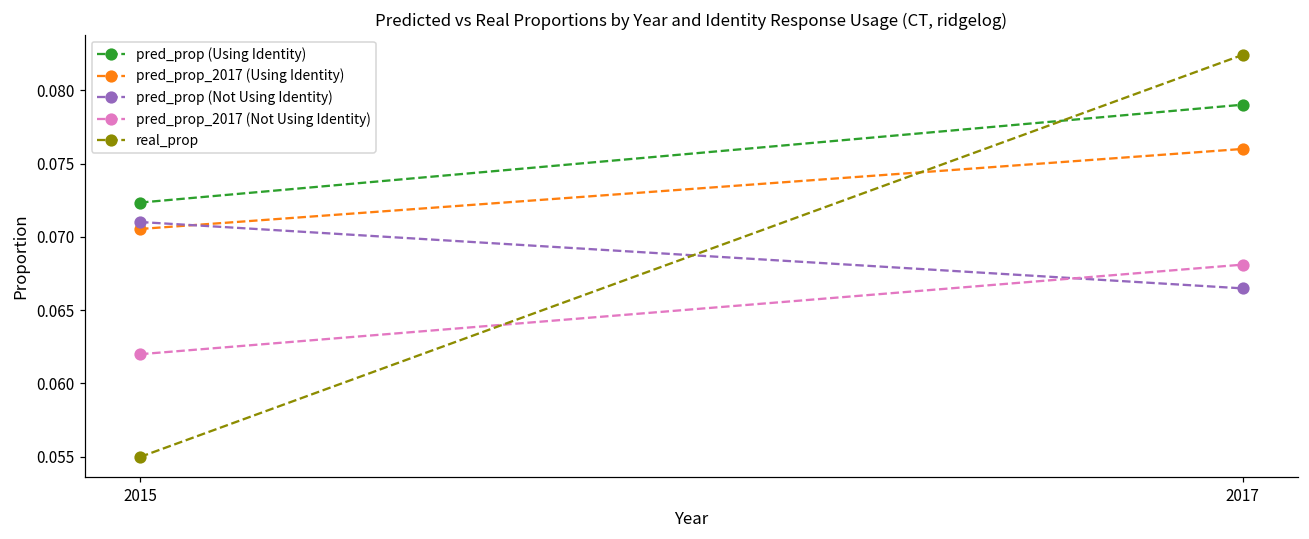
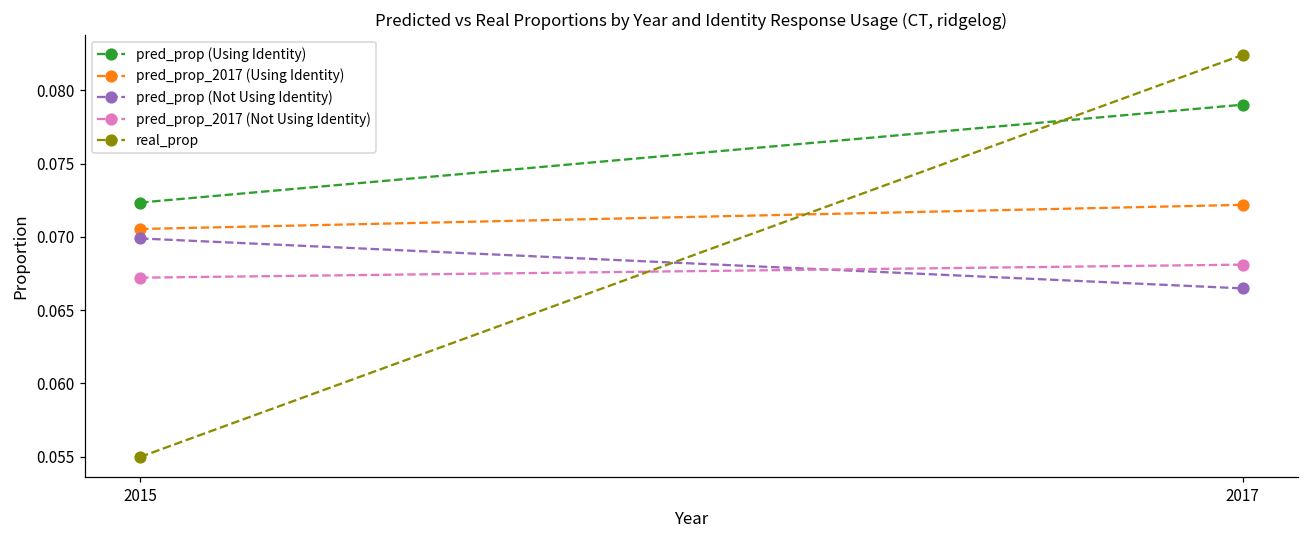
  {
    "pred_prop (Using Identity)": {
      "2015": 0.0723,
      "2017": 0.0790
    },
    "pred_prop_2017 (Using Identity)": {
      "2015": 0.0705,
-     "2017": 0.0760
+     "2017": 0.0722
    },
    "pred_prop (Not Using Identity)": {
-     "2015": 0.0710,
+     "2015": 0.0699,
      "2017": 0.0665
    },
    "pred_prop_2017 (Not Using Identity)": {
-     "2015": 0.0620,
+     "2015": 0.0672,
      "2017": 0.0681
    },
    "real_prop": {
      "2015": 0.0550,
      "2017": 0.0824
    }
  }
